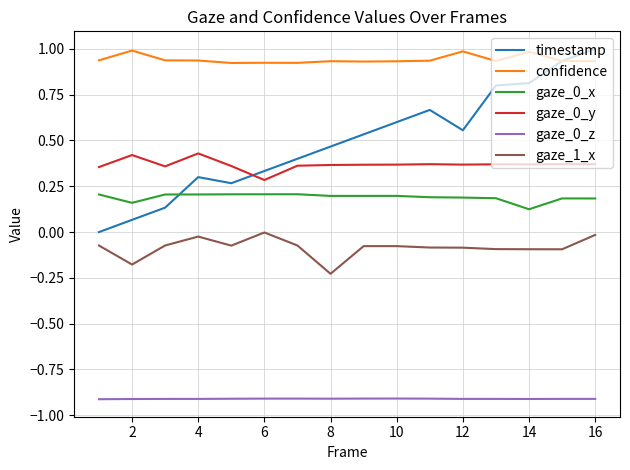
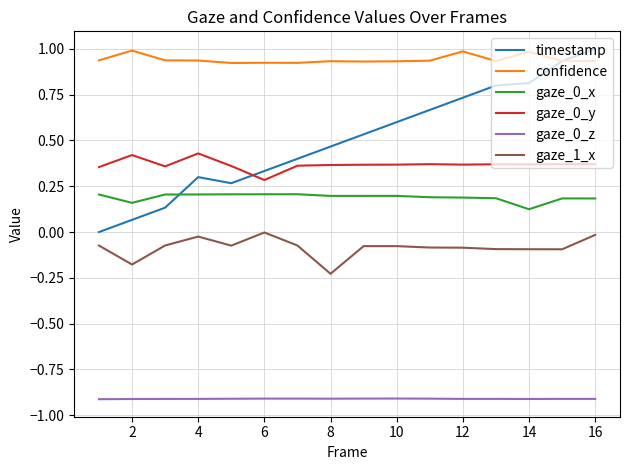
  {
    "timestamp": {
      "2": 0.07,
      "4": 0.30,
      "6": 0.33,
      "8": 0.47,
      "10": 0.60,
-     "12": 0.56
+     "12": 0.73
    },
    "confidence": {
      "2": 0.99,
      "4": 0.94,
      "6": 0.92,
      "8": 0.93,
      "10": 0.93,
      "12": 0.99
    },
    "gaze_0_x": {
      "2": 0.16,
      "4": 0.21,
      "6": 0.21,
      "8": 0.20,
      "10": 0.20,
      "12": 0.19,
      "14": 0.12,
      "16": 0.18
    },
    "gaze_0_y": {
      "2": 0.42,
      "4": 0.43,
      "6": 0.28,
      "8": 0.37,
      "10": 0.37,
      "12": 0.37
    },
    "gaze_0_z": {
      "2": -0.91,
      "4": -0.91,
      "6": -0.91,
      "8": -0.91,
      "10": -0.91,
      "12": -0.91,
      "14": -0.91,
      "16": -0.91
    },
    "gaze_1_x": {
      "2": -0.18,
      "4": -0.02,
      "6": 0.00,
      "8": -0.23,
      "10": -0.08,
      "12": -0.09,
      "14": -0.09,
      "16": -0.02
    }
  }
